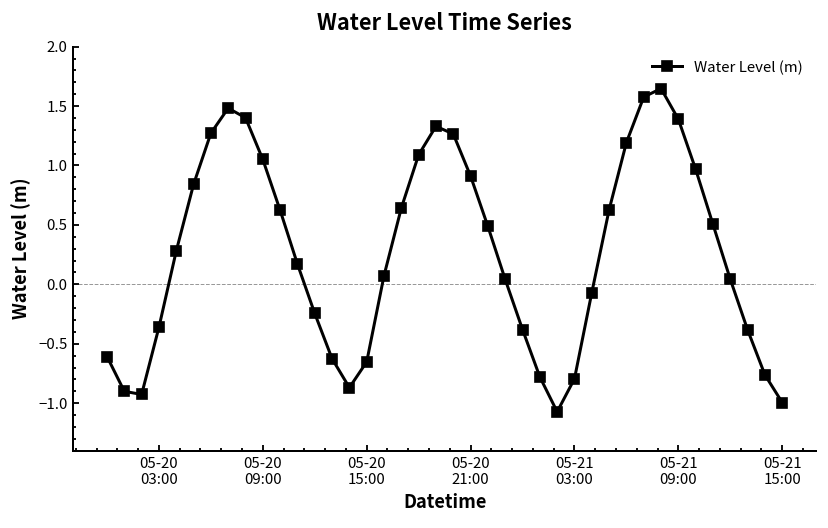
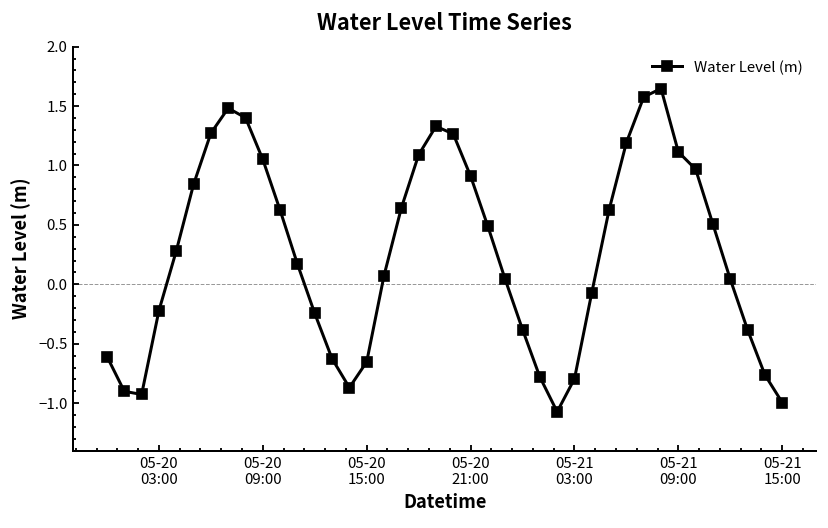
  {
-   "05-20 03:00": -0.4,
+   "05-20 03:00": -0.2,
    "05-20 09:00": 1.1,
    "05-20 15:00": -0.7,
    "05-20 21:00": 0.9,
    "05-21 03:00": -0.8,
-   "05-21 09:00": 1.4,
+   "05-21 09:00": 1.1,
    "05-21 15:00": -1.0
  }
